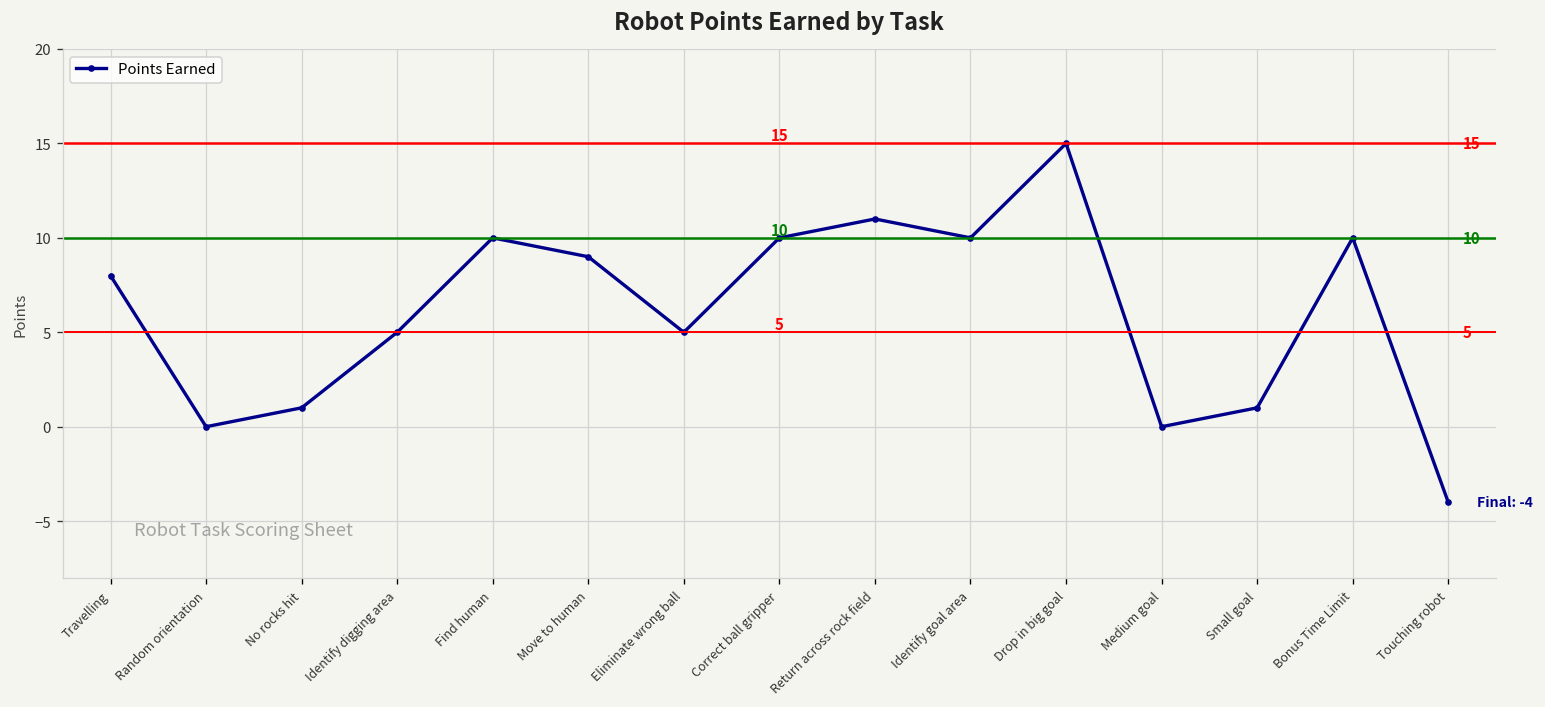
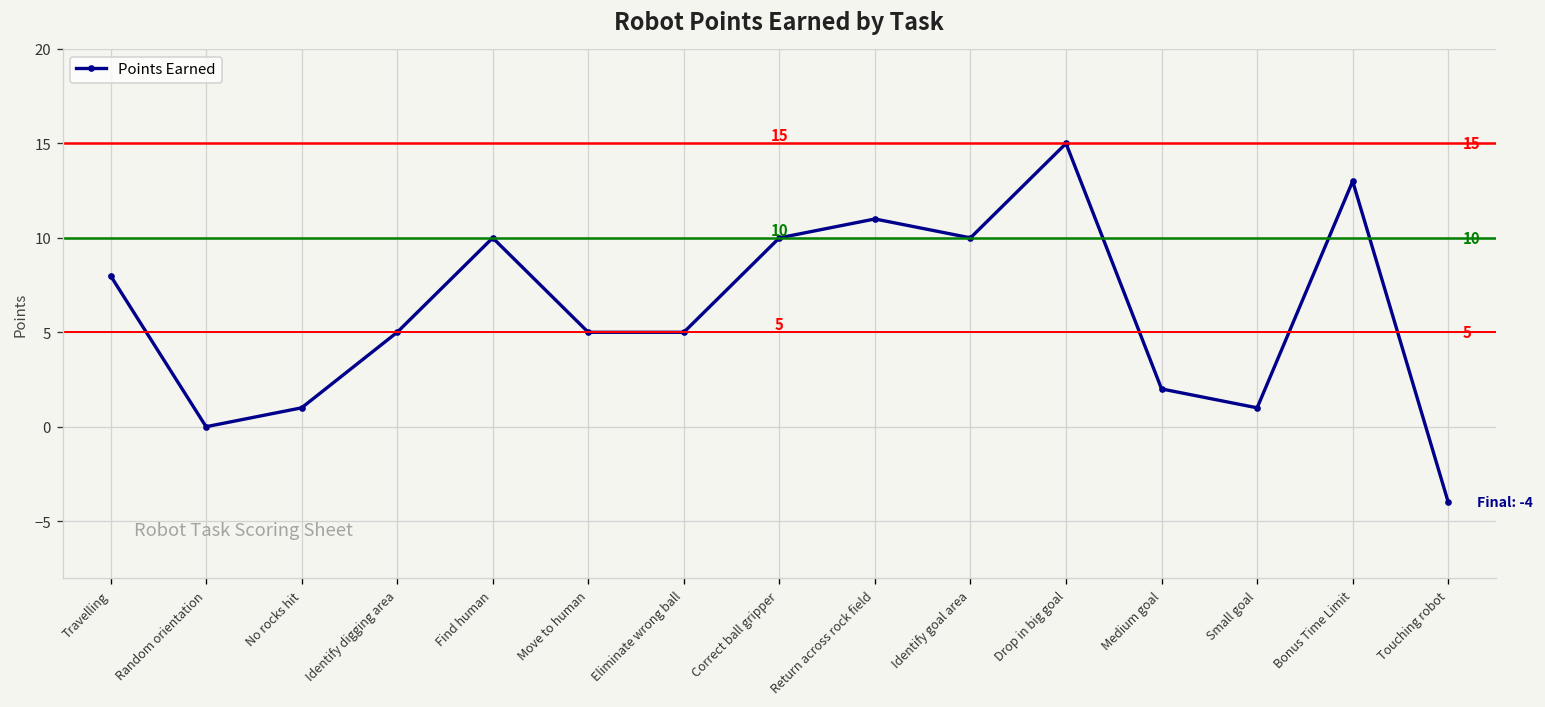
  {
    "Travelling": 8,
    "Random orientation": 0,
    "No rocks hit": 1,
    "Identify digging area": 5,
    "Find human": 10,
-   "Move to human": 9,
+   "Move to human": 5,
    "Eliminate wrong ball": 5,
    "Return across rock field": 11,
    "Identify goal area": 10,
    "Drop in big goal": 15,
-   "Medium goal": 0,
+   "Medium goal": 2,
    "Small goal": 1,
-   "Bonus Time Limit": 10
+   "Bonus Time Limit": 13
  }
